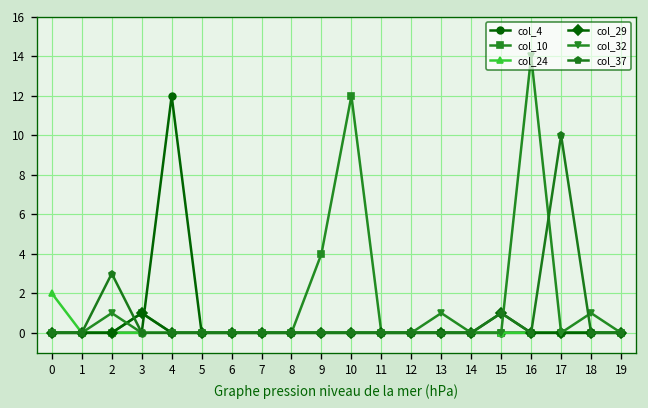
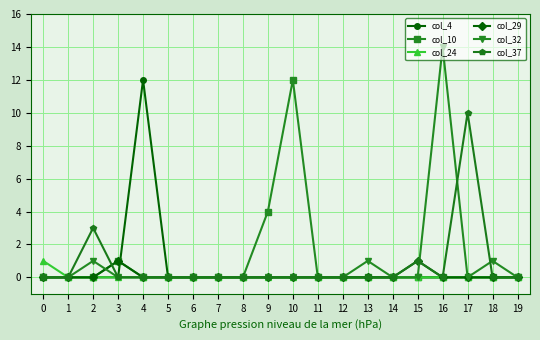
  {
    "col_24": {
-     "0": 2
+     "0": 1
    }
  }
